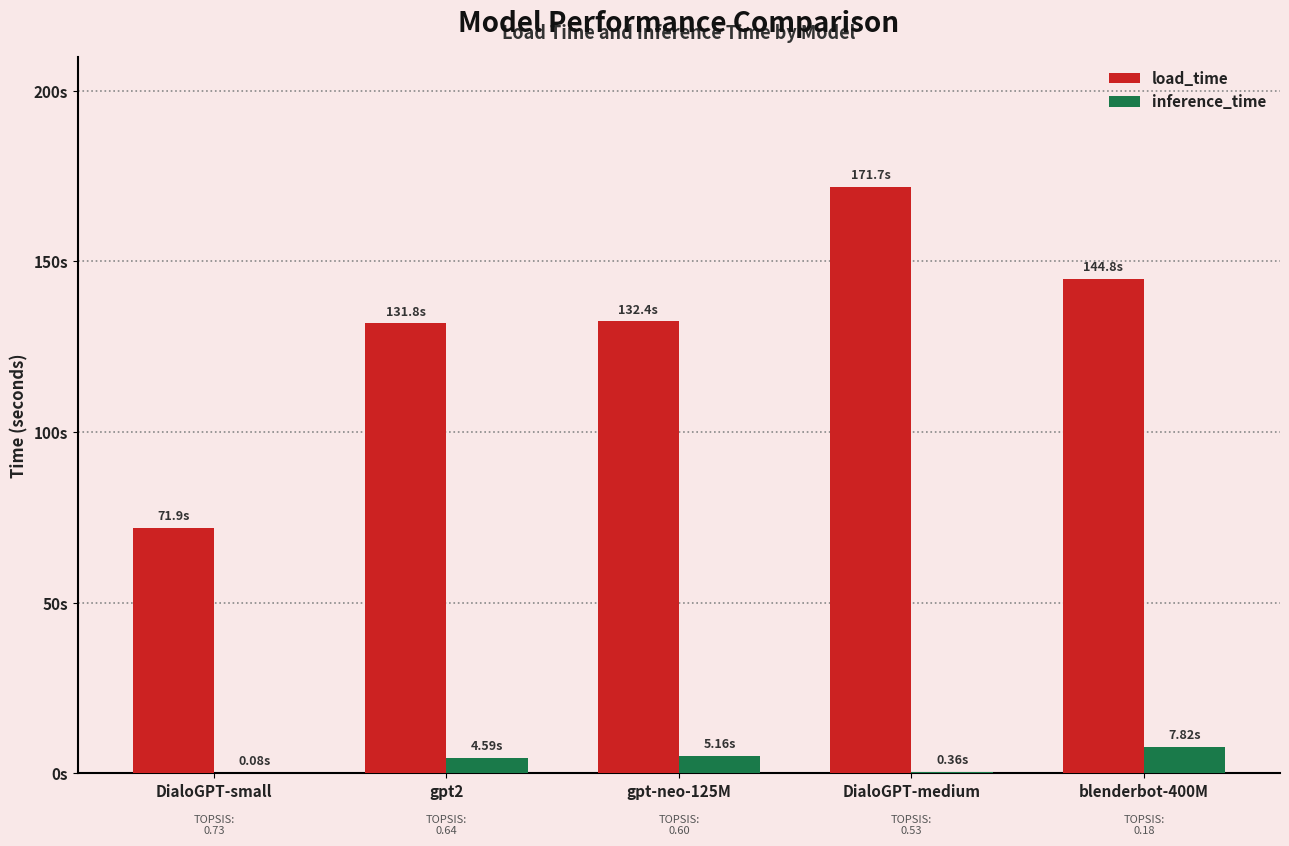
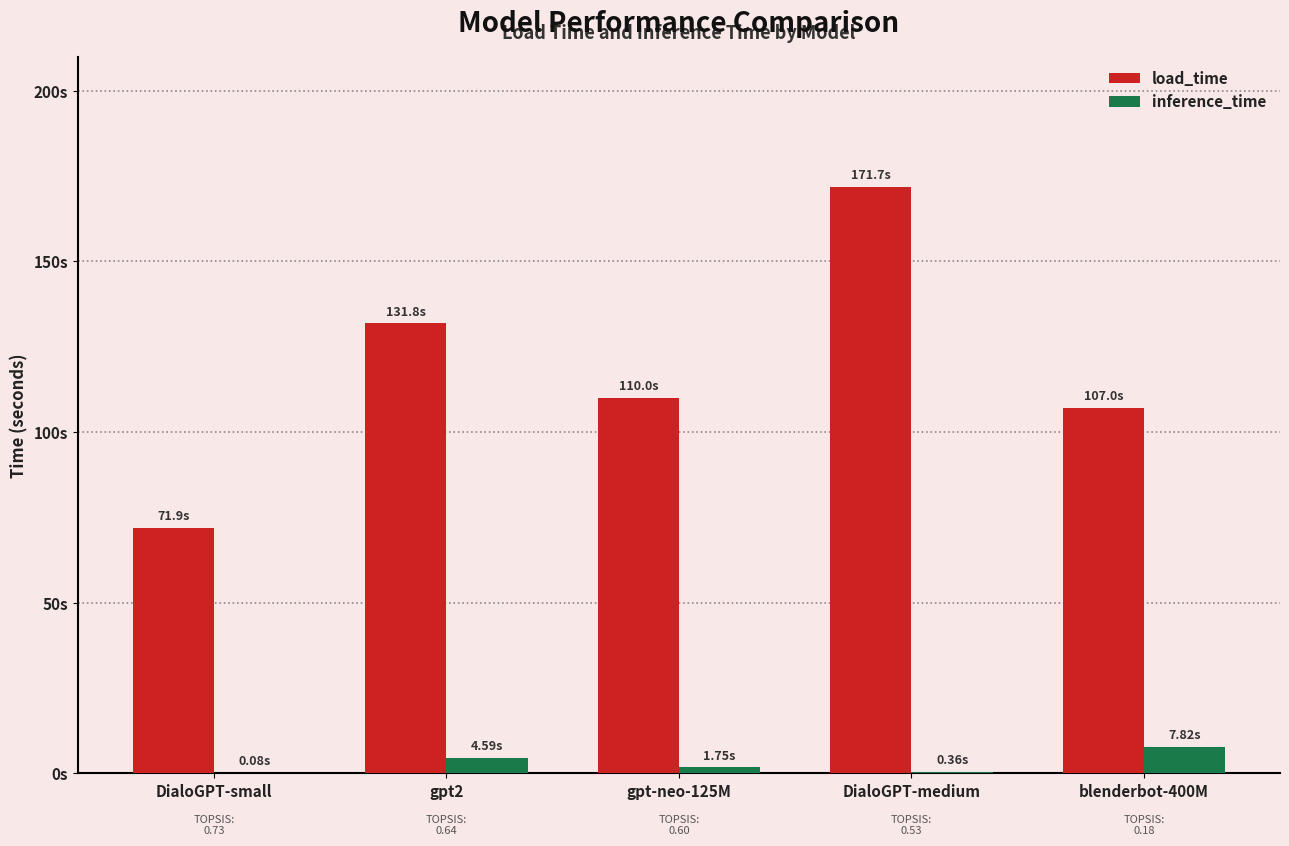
  {
    "load_time": {
      "DialoGPT-small": "71.9s",
      "gpt2": "131.8s",
-     "gpt-neo-125M": "132.4s",
+     "gpt-neo-125M": "110.0s",
      "DialoGPT-medium": "171.7s",
-     "blenderbot-400M": "144.8s"
+     "blenderbot-400M": "107.0s"
    },
    "inference_time": {
      "DialoGPT-small": "0.08s",
      "gpt2": "4.59s",
-     "gpt-neo-125M": "5.16s",
+     "gpt-neo-125M": "1.75s",
      "DialoGPT-medium": "0.36s",
      "blenderbot-400M": "7.82s"
    }
  }
